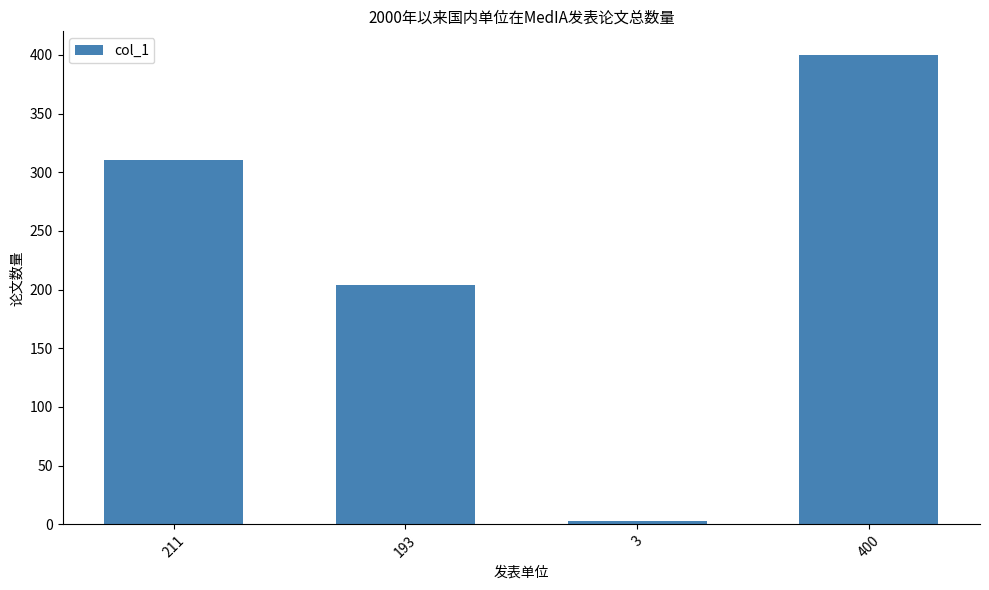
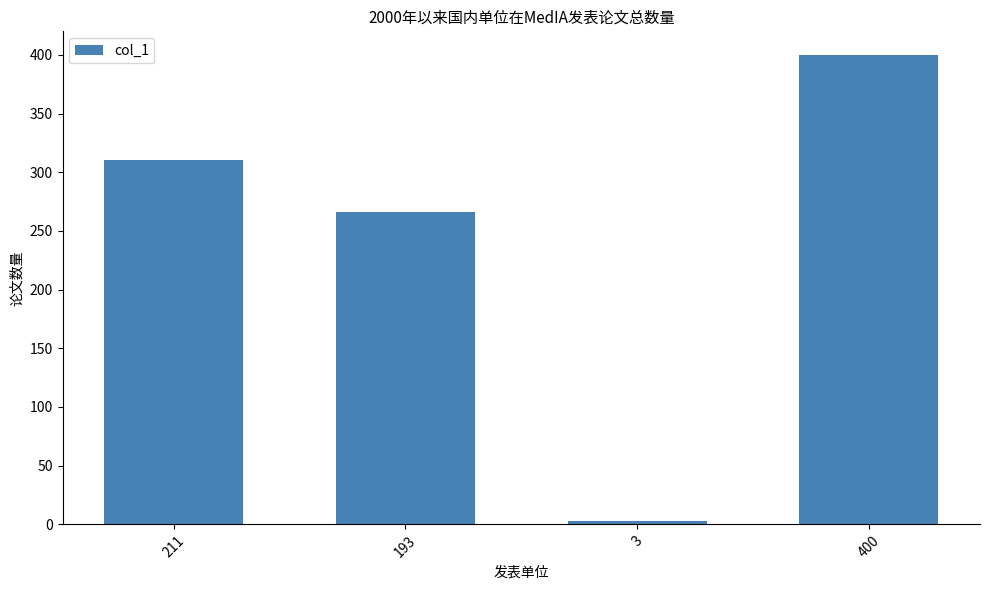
  {
    "211": 310,
-   "193": 204,
+   "193": 266,
    "3": 3,
    "400": 400
  }
